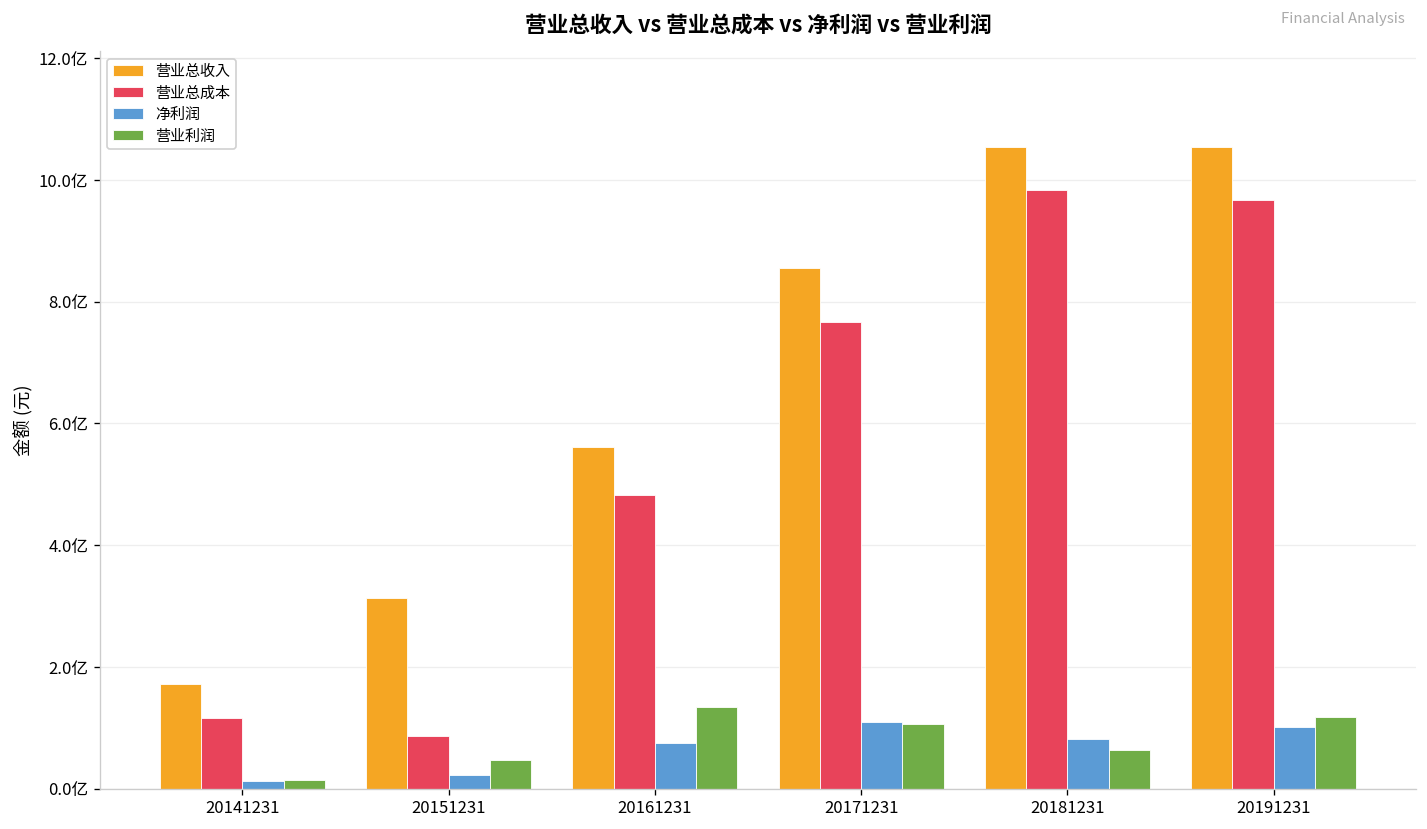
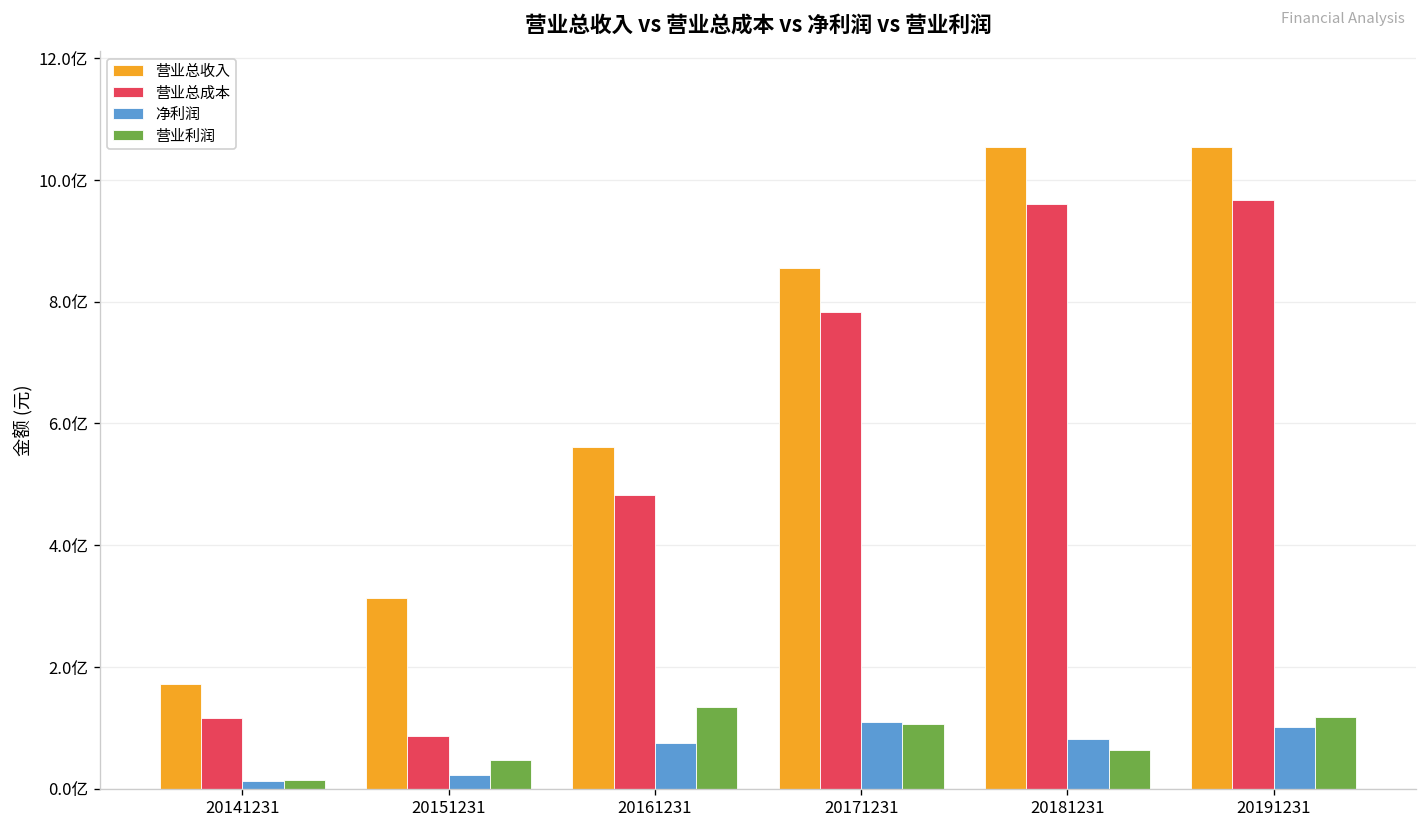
  {
    "营业总收入": {
      "20141231": "1.7亿",
      "20151231": "3.1亿",
      "20161231": "5.6亿",
      "20171231": "8.5亿",
      "20181231": "10.5亿",
      "20191231": "10.5亿"
    },
    "营业总成本": {
      "20141231": "1.2亿",
      "20151231": "0.9亿",
      "20161231": "4.8亿",
-     "20171231": "7.7亿",
-     "20181231": "9.8亿",
+     "20171231": "7.8亿",
+     "20181231": "9.6亿",
      "20191231": "9.7亿"
    },
    "净利润": {
      "20141231": "0.1亿",
      "20151231": "0.2亿",
      "20161231": "0.8亿",
      "20171231": "1.1亿",
      "20181231": "0.8亿",
      "20191231": "1.0亿"
    },
    "营业利润": {
      "20141231": "0.1亿",
      "20151231": "0.5亿",
      "20161231": "1.3亿",
      "20171231": "1.1亿",
      "20181231": "0.6亿",
      "20191231": "1.2亿"
    }
  }
